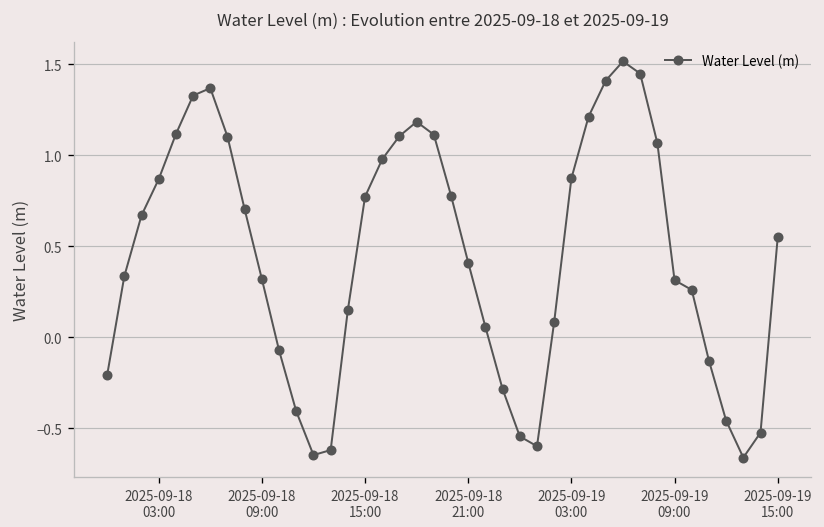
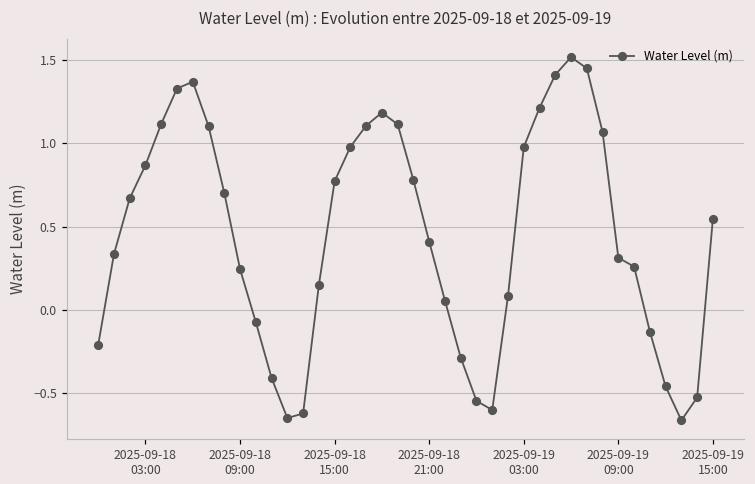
  {
    "2025-09-18 03:00": 0.87,
-   "2025-09-18 09:00": 0.32,
+   "2025-09-18 09:00": 0.24,
    "2025-09-18 15:00": 0.77,
    "2025-09-18 21:00": 0.41,
-   "2025-09-19 03:00": 0.87,
+   "2025-09-19 03:00": 0.98,
    "2025-09-19 09:00": 0.31,
    "2025-09-19 15:00": 0.55
  }
